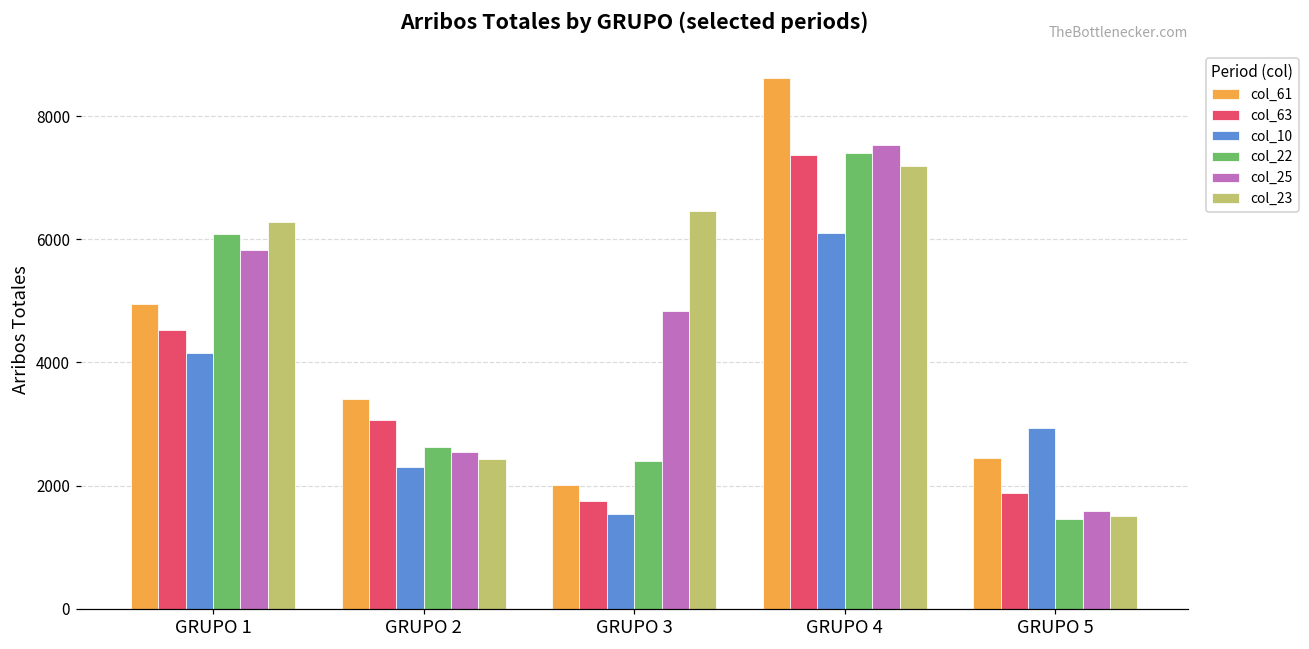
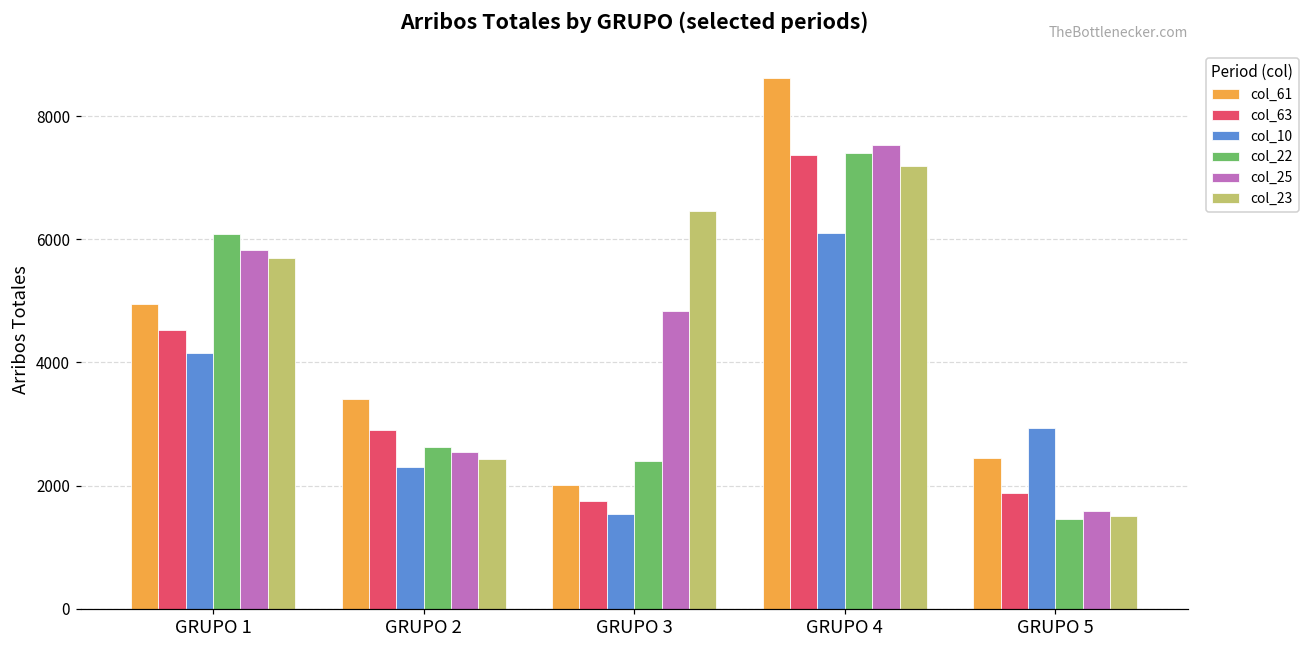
  {
    "col_61": {
      "GRUPO 1": 5000,
      "GRUPO 2": 3400,
      "GRUPO 3": 2000,
      "GRUPO 4": 8600,
      "GRUPO 5": 2400
    },
    "col_63": {
      "GRUPO 1": 4500,
-     "GRUPO 2": 3100,
+     "GRUPO 2": 2900,
      "GRUPO 3": 1700,
      "GRUPO 4": 7400,
      "GRUPO 5": 1900
    },
    "col_10": {
      "GRUPO 1": 4100,
      "GRUPO 2": 2300,
      "GRUPO 3": 1500,
      "GRUPO 4": 6100,
      "GRUPO 5": 2900
    },
    "col_22": {
      "GRUPO 1": 6100,
      "GRUPO 2": 2600,
      "GRUPO 3": 2400,
      "GRUPO 4": 7400,
      "GRUPO 5": 1500
    },
    "col_25": {
      "GRUPO 1": 5800,
      "GRUPO 2": 2500,
      "GRUPO 3": 4800,
      "GRUPO 4": 7500,
      "GRUPO 5": 1600
    },
    "col_23": {
-     "GRUPO 1": 6300,
+     "GRUPO 1": 5700,
      "GRUPO 2": 2400,
      "GRUPO 3": 6500,
      "GRUPO 4": 7200,
      "GRUPO 5": 1500
    }
  }
